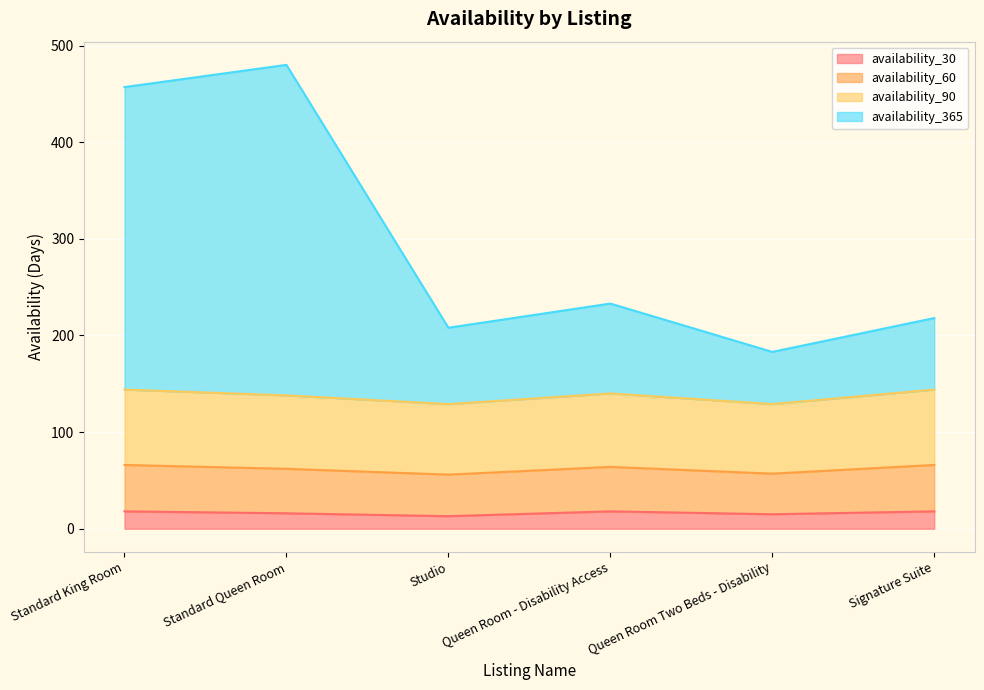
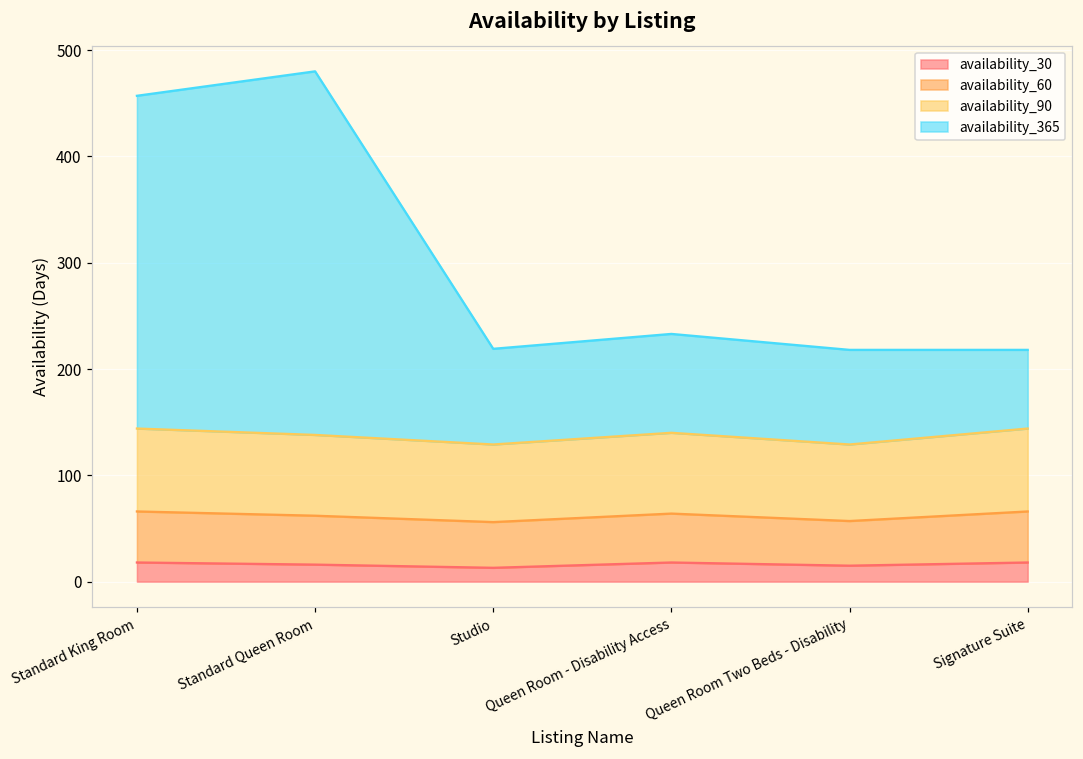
  {
    "availability_365": {
      "Standard King Room": 310,
      "Standard Queen Room": 340,
-     "Studio": 80,
+     "Studio": 90,
      "Queen Room - Disability Access": 90,
-     "Queen Room Two Beds - Disability": 50,
+     "Queen Room Two Beds - Disability": 90,
      "Signature Suite": 70
    }
  }
